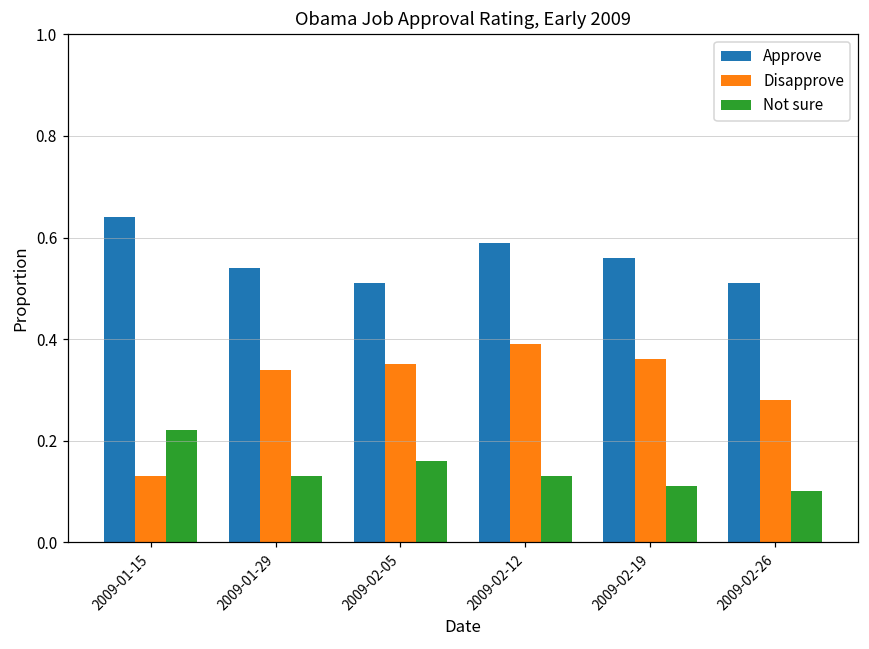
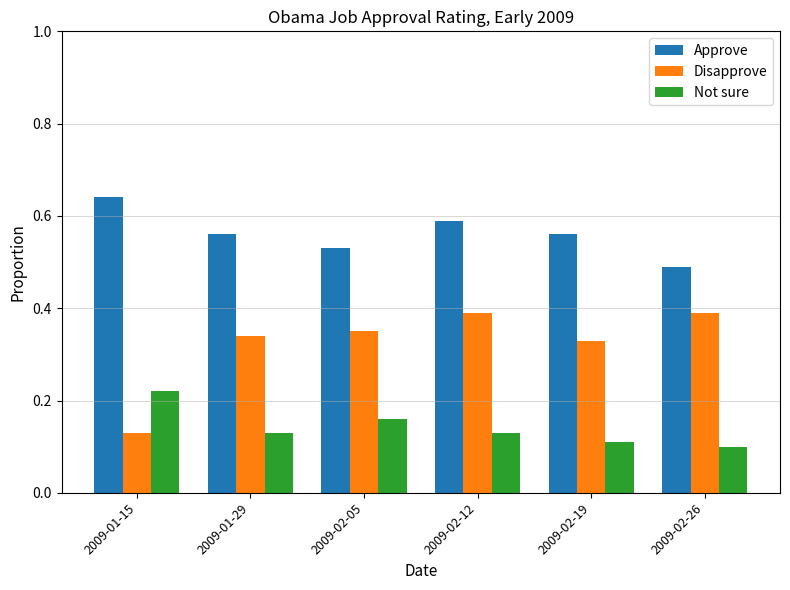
  {
    "Approve": {
      "2009-01-15": 0.64,
-     "2009-01-29": 0.54,
-     "2009-02-05": 0.51,
+     "2009-01-29": 0.56,
+     "2009-02-05": 0.53,
      "2009-02-12": 0.59,
      "2009-02-19": 0.56,
-     "2009-02-26": 0.51
+     "2009-02-26": 0.49
    },
    "Disapprove": {
      "2009-01-15": 0.13,
      "2009-01-29": 0.34,
      "2009-02-05": 0.35,
      "2009-02-12": 0.39,
-     "2009-02-19": 0.36,
-     "2009-02-26": 0.28
+     "2009-02-19": 0.33,
+     "2009-02-26": 0.39
    },
    "Not sure": {
      "2009-01-15": 0.22,
      "2009-01-29": 0.13,
      "2009-02-05": 0.16,
      "2009-02-12": 0.13,
      "2009-02-19": 0.11,
      "2009-02-26": 0.10
    }
  }
